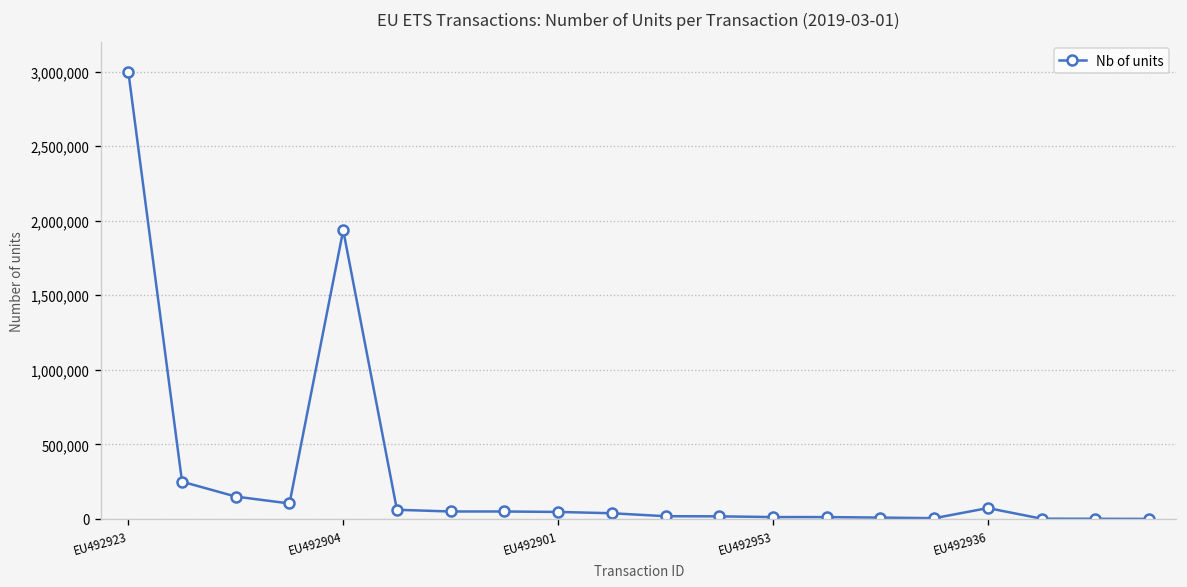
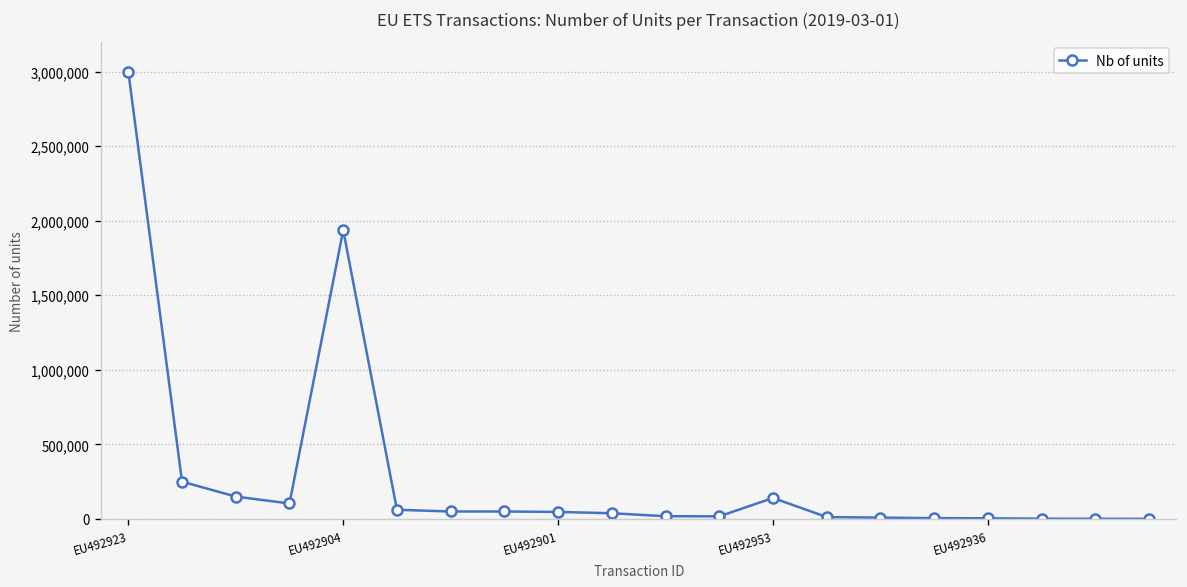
  {
    "EU492923": "3,000,000",
    "EU492904": "1,940,000",
    "EU492901": "50,000",
-   "EU492953": "10,000",
-   "EU492936": "70,000"
+   "EU492953": "140,000",
+   "EU492936": "0"
  }
